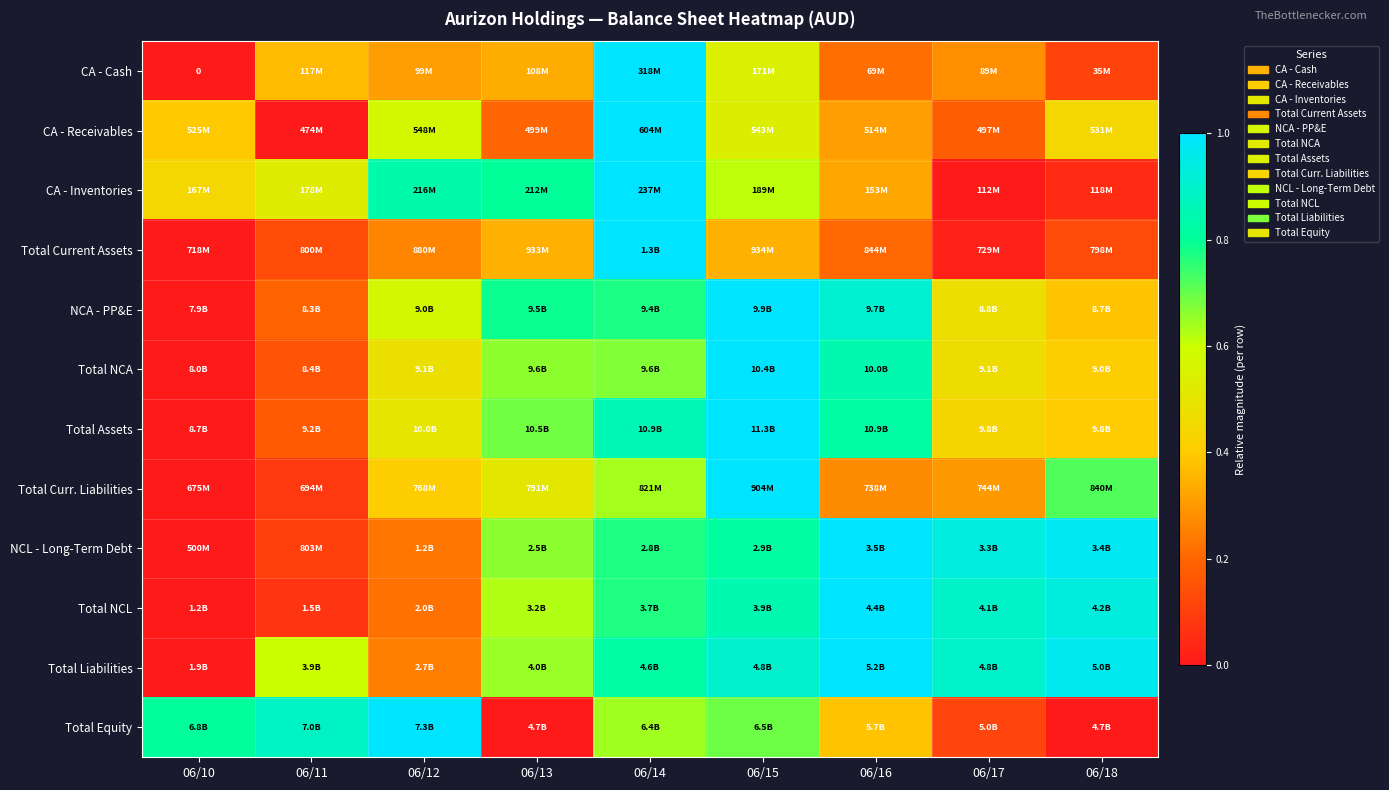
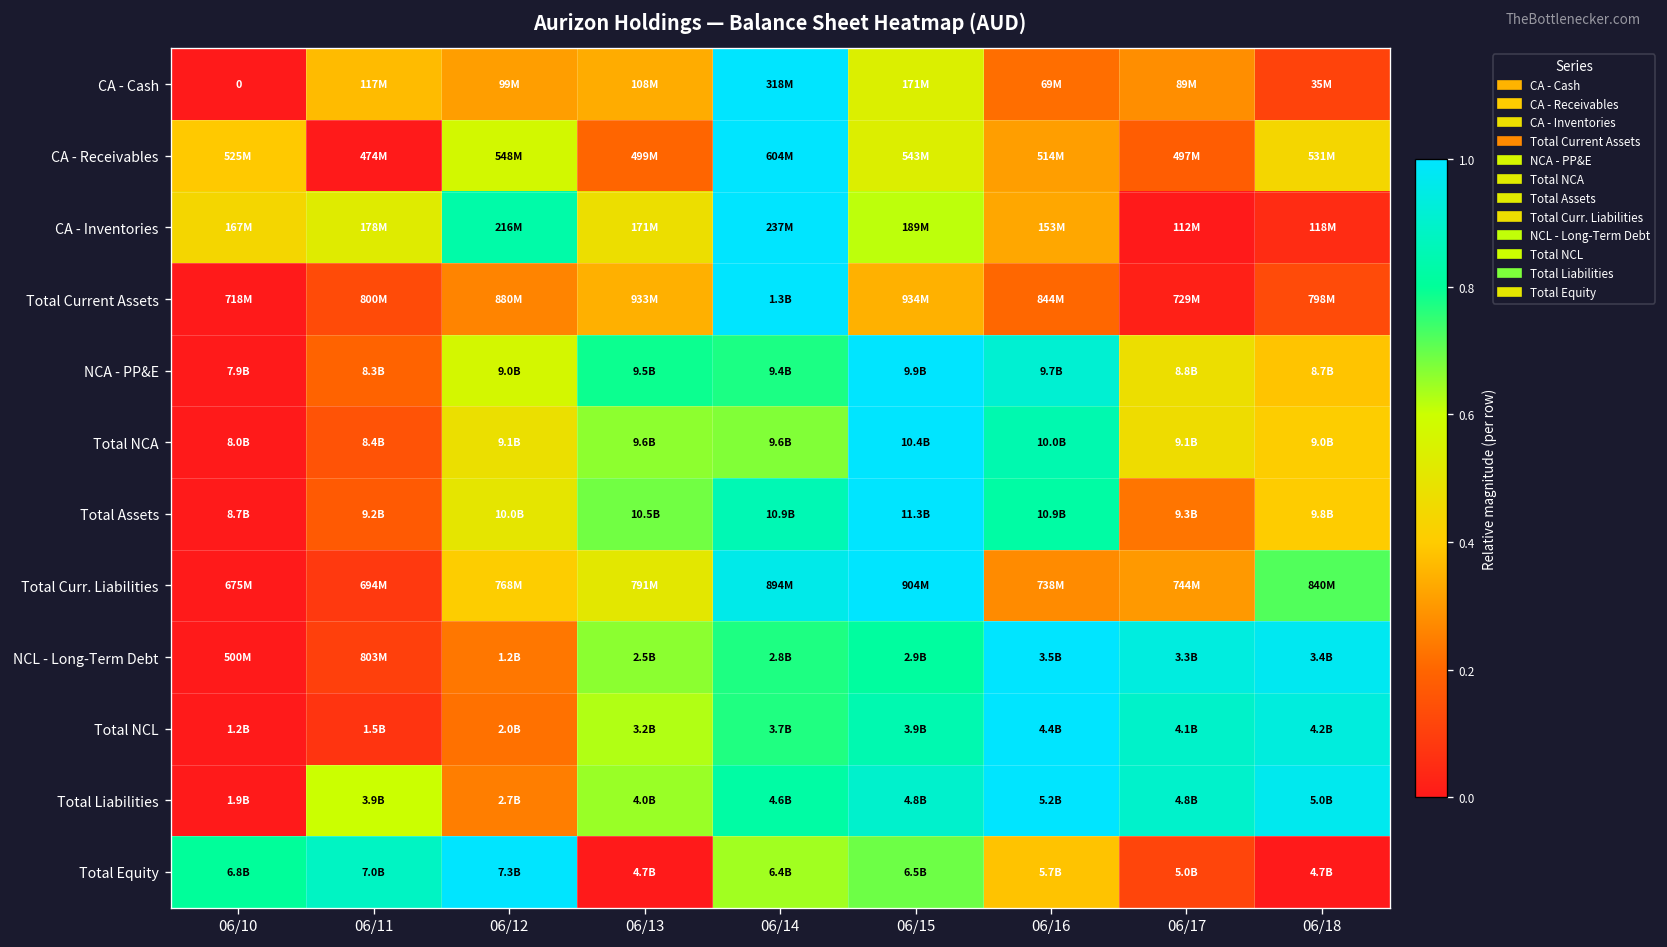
  {
    "CA - Cash": {
      "06/10": "0",
      "06/11": "117M",
      "06/12": "99M",
      "06/13": "108M",
      "06/14": "318M",
      "06/15": "171M",
      "06/16": "69M",
      "06/17": "89M",
      "06/18": "35M"
    },
    "CA - Receivables": {
      "06/10": "525M",
      "06/11": "474M",
      "06/12": "548M",
      "06/13": "499M",
      "06/14": "604M",
      "06/15": "543M",
      "06/16": "514M",
      "06/17": "497M",
      "06/18": "531M"
    },
    "CA - Inventories": {
      "06/10": "167M",
      "06/11": "178M",
      "06/12": "216M",
-     "06/13": "212M",
+     "06/13": "171M",
      "06/14": "237M",
      "06/15": "189M",
      "06/16": "153M",
      "06/17": "112M",
      "06/18": "118M"
    },
    "Total Current Assets": {
      "06/10": "718M",
      "06/11": "800M",
      "06/12": "880M",
      "06/13": "933M",
      "06/14": "1.3B",
      "06/15": "934M",
      "06/16": "844M",
      "06/17": "729M",
      "06/18": "798M"
    },
    "NCA - PP&E": {
      "06/10": "7.9B",
      "06/11": "8.3B",
      "06/12": "9.0B",
      "06/13": "9.5B",
      "06/14": "9.4B",
      "06/15": "9.9B",
      "06/16": "9.7B",
      "06/17": "8.8B",
      "06/18": "8.7B"
    },
    "Total NCA": {
      "06/10": "8.0B",
      "06/11": "8.4B",
      "06/12": "9.1B",
      "06/13": "9.6B",
      "06/14": "9.6B",
      "06/15": "10.4B",
      "06/16": "10.0B",
      "06/17": "9.1B",
      "06/18": "9.0B"
    },
    "Total Assets": {
      "06/10": "8.7B",
      "06/11": "9.2B",
      "06/12": "10.0B",
      "06/13": "10.5B",
      "06/14": "10.9B",
      "06/15": "11.3B",
      "06/16": "10.9B",
-     "06/17": "9.8B",
+     "06/17": "9.3B",
      "06/18": "9.8B"
    },
    "Total Curr. Liabilities": {
      "06/10": "675M",
      "06/11": "694M",
      "06/12": "768M",
      "06/13": "791M",
-     "06/14": "821M",
+     "06/14": "894M",
      "06/15": "904M",
      "06/16": "738M",
      "06/17": "744M",
      "06/18": "840M"
    },
    "NCL - Long-Term Debt": {
      "06/10": "500M",
      "06/11": "803M",
      "06/12": "1.2B",
      "06/13": "2.5B",
      "06/14": "2.8B",
      "06/15": "2.9B",
      "06/16": "3.5B",
      "06/17": "3.3B",
      "06/18": "3.4B"
    },
    "Total NCL": {
      "06/10": "1.2B",
      "06/11": "1.5B",
      "06/12": "2.0B",
      "06/13": "3.2B",
      "06/14": "3.7B",
      "06/15": "3.9B",
      "06/16": "4.4B",
      "06/17": "4.1B",
      "06/18": "4.2B"
    },
    "Total Liabilities": {
      "06/10": "1.9B",
      "06/11": "3.9B",
      "06/12": "2.7B",
      "06/13": "4.0B",
      "06/14": "4.6B",
      "06/15": "4.8B",
      "06/16": "5.2B",
      "06/17": "4.8B",
      "06/18": "5.0B"
    },
    "Total Equity": {
      "06/10": "6.8B",
      "06/11": "7.0B",
      "06/12": "7.3B",
      "06/13": "4.7B",
      "06/14": "6.4B",
      "06/15": "6.5B",
      "06/16": "5.7B",
      "06/17": "5.0B",
      "06/18": "4.7B"
    }
  }
